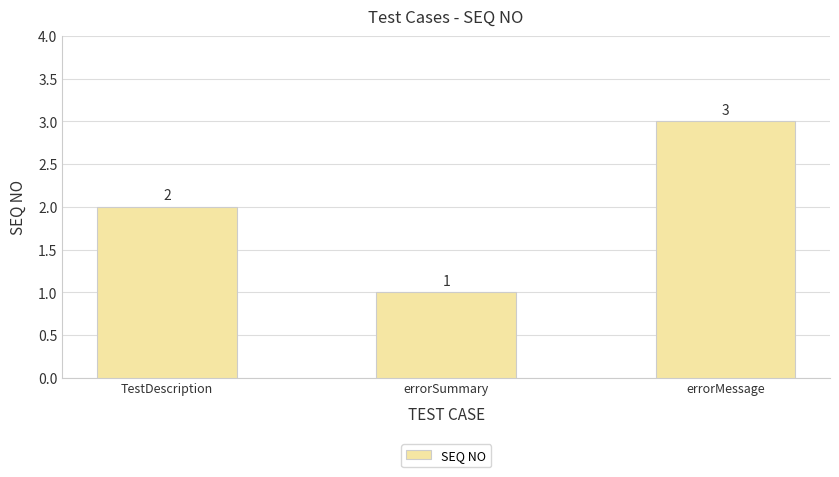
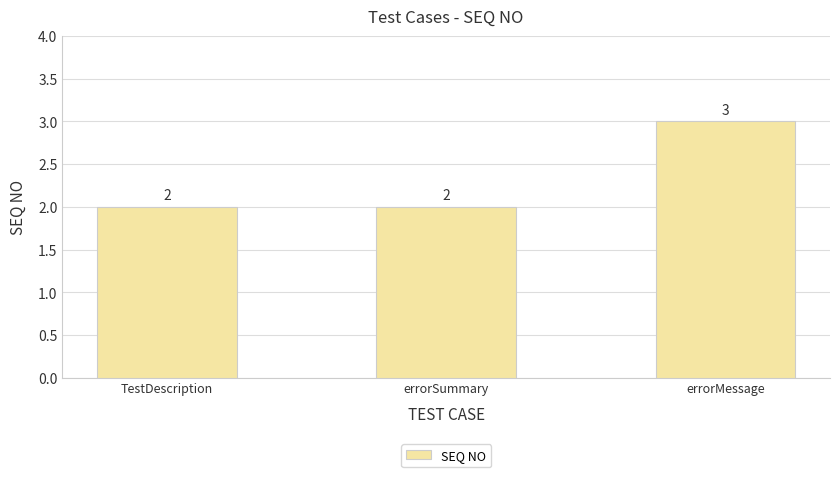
  {
    "TestDescription": 2,
-   "errorSummary": 1,
+   "errorSummary": 2,
    "errorMessage": 3
  }
